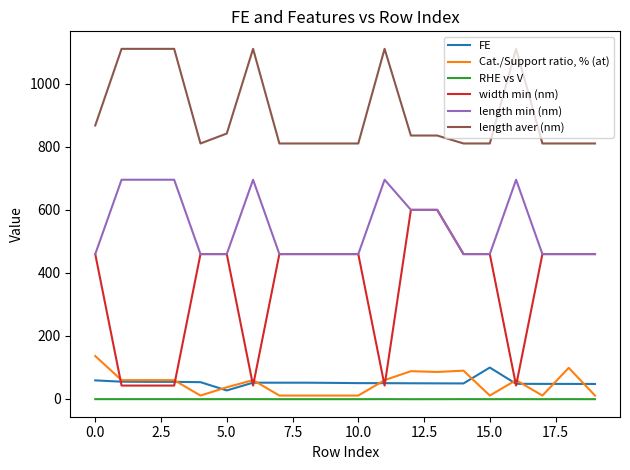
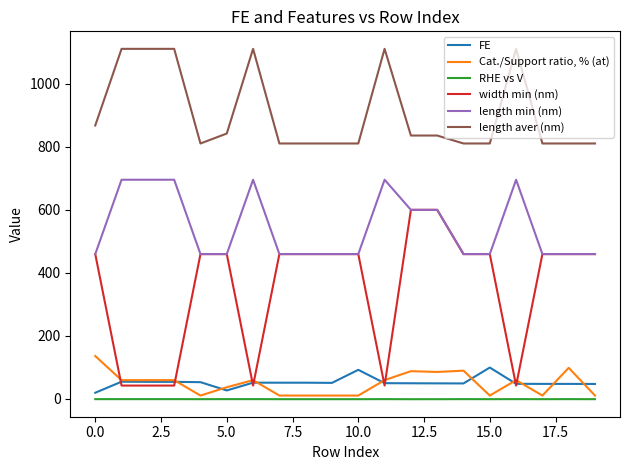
  {
    "FE": {
-     "0.0": 60,
+     "0.0": 20,
      "5.0": 30,
-     "10.0": 50,
+     "10.0": 90,
      "15.0": 100
    },
    "Cat./Support ratio, % (at)": {
      "0.0": 140,
      "5.0": 40,
      "10.0": 10,
      "15.0": 10
    },
    "RHE vs V": {
      "0.0": 0,
      "5.0": 0,
      "10.0": 0,
      "15.0": 0
    },
    "length aver (nm)": {
      "0.0": 870,
      "5.0": 840,
      "10.0": 810,
      "15.0": 810
    }
  }
